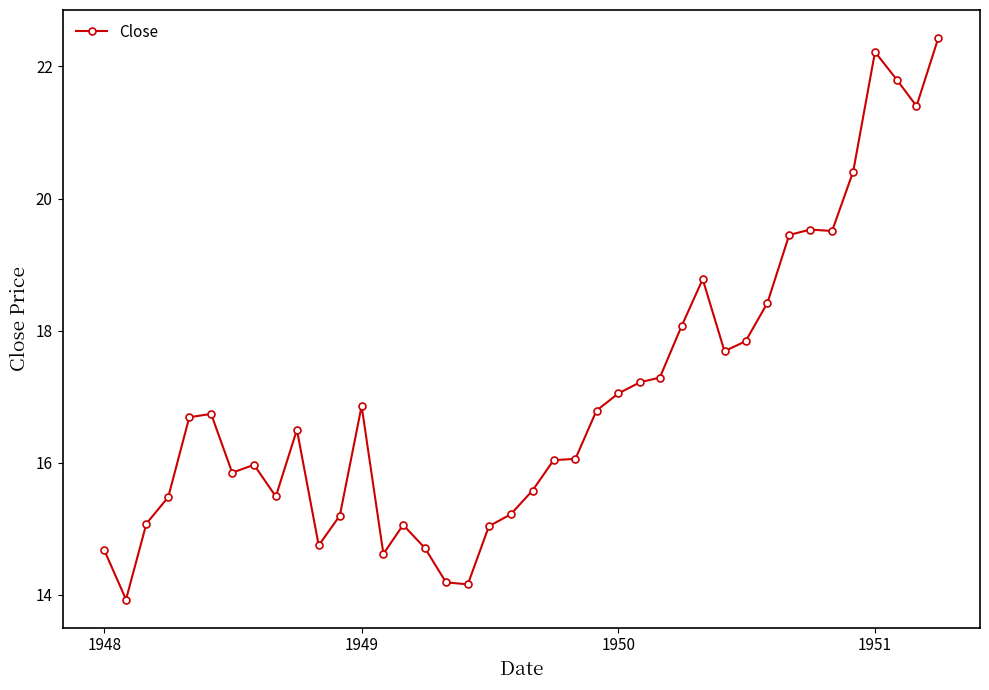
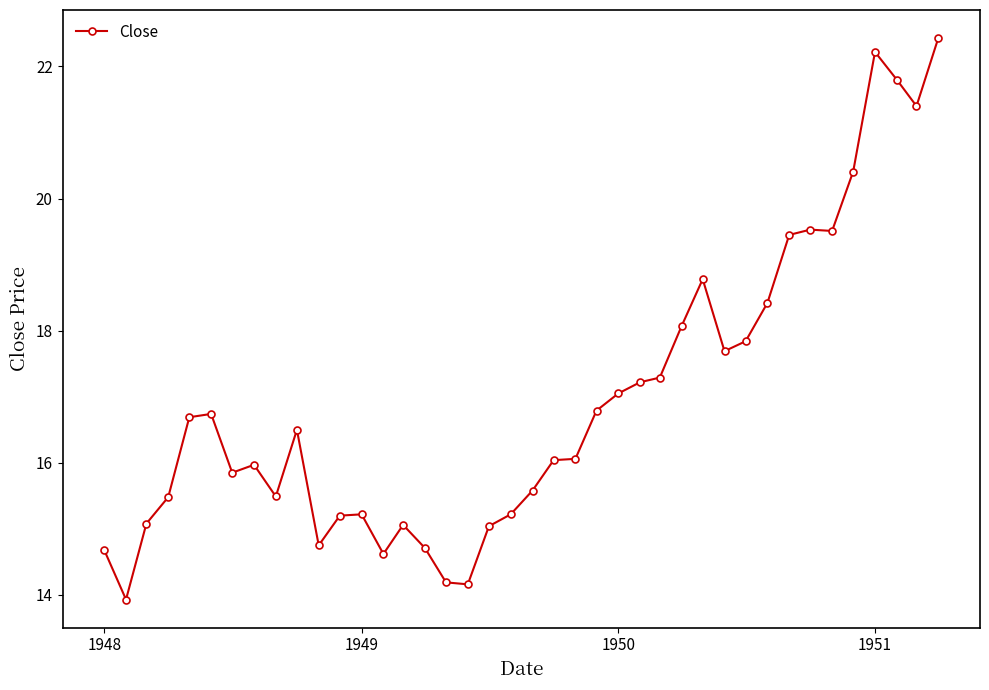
  {
    "1948": 14.7,
-   "1949": 16.9,
+   "1949": 15.2,
    "1950": 17.0,
    "1951": 22.2
  }
